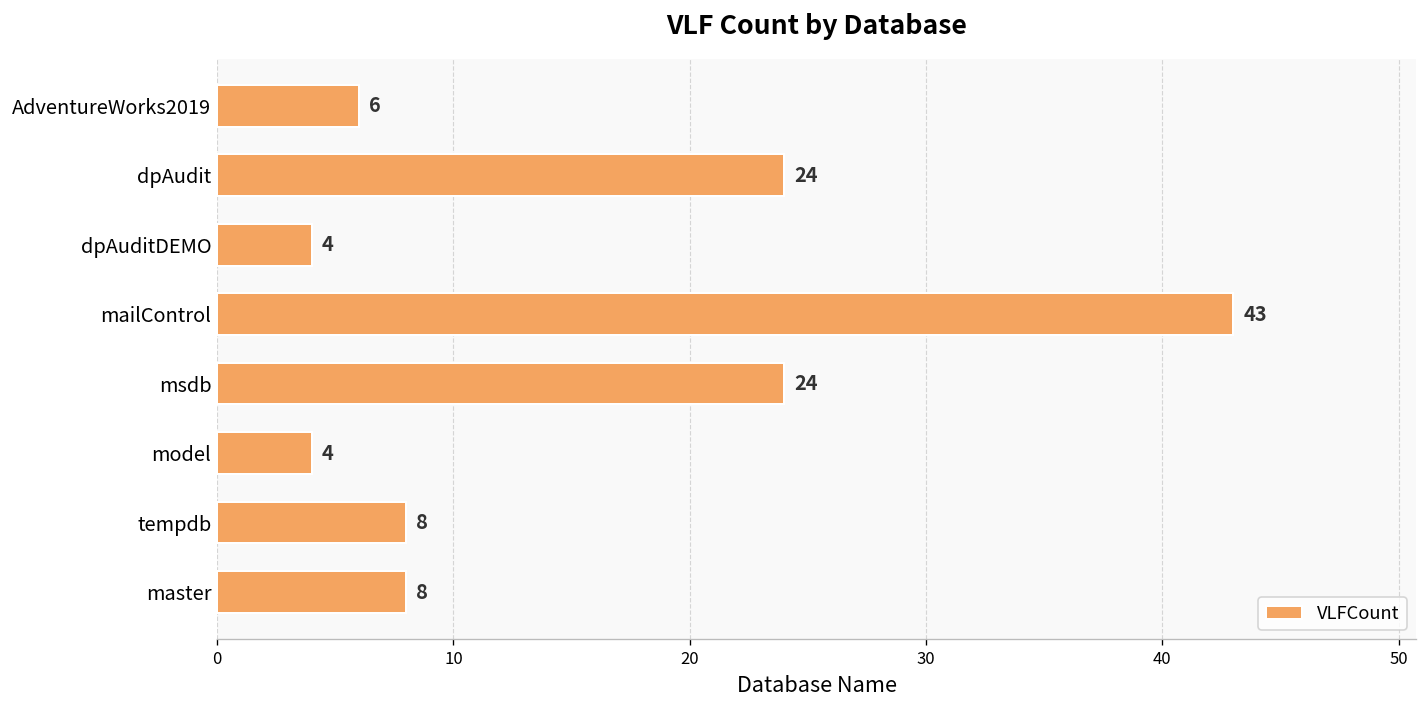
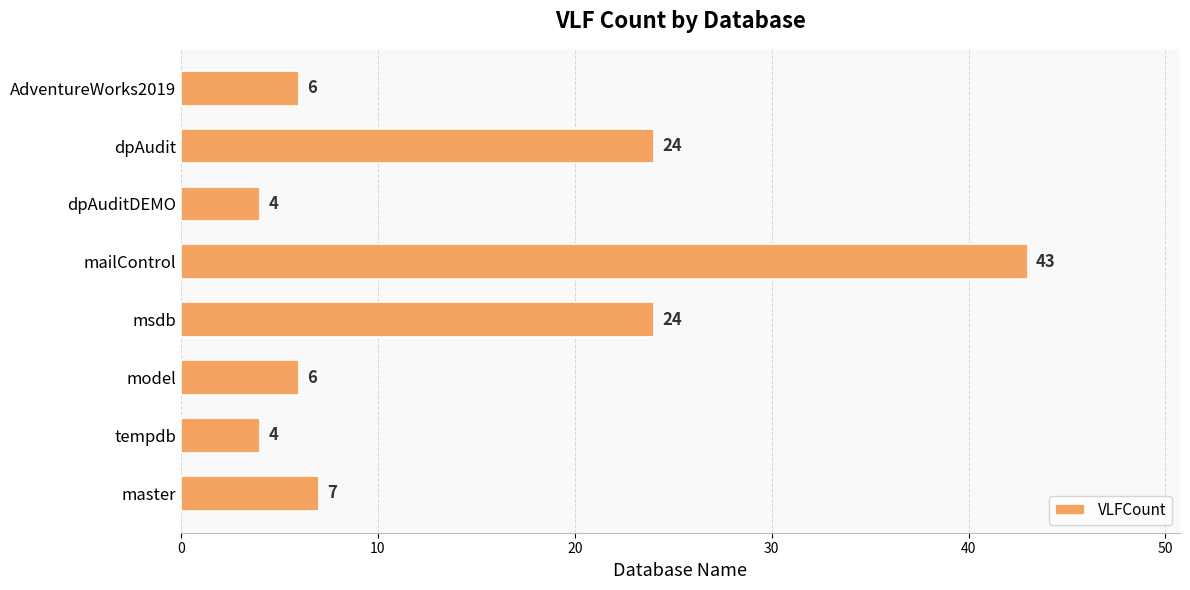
  {
    "AdventureWorks2019": 6,
    "dpAudit": 24,
    "dpAuditDEMO": 4,
    "mailControl": 43,
    "msdb": 24,
-   "model": 4,
-   "tempdb": 8,
-   "master": 8
+   "model": 6,
+   "tempdb": 4,
+   "master": 7
  }
